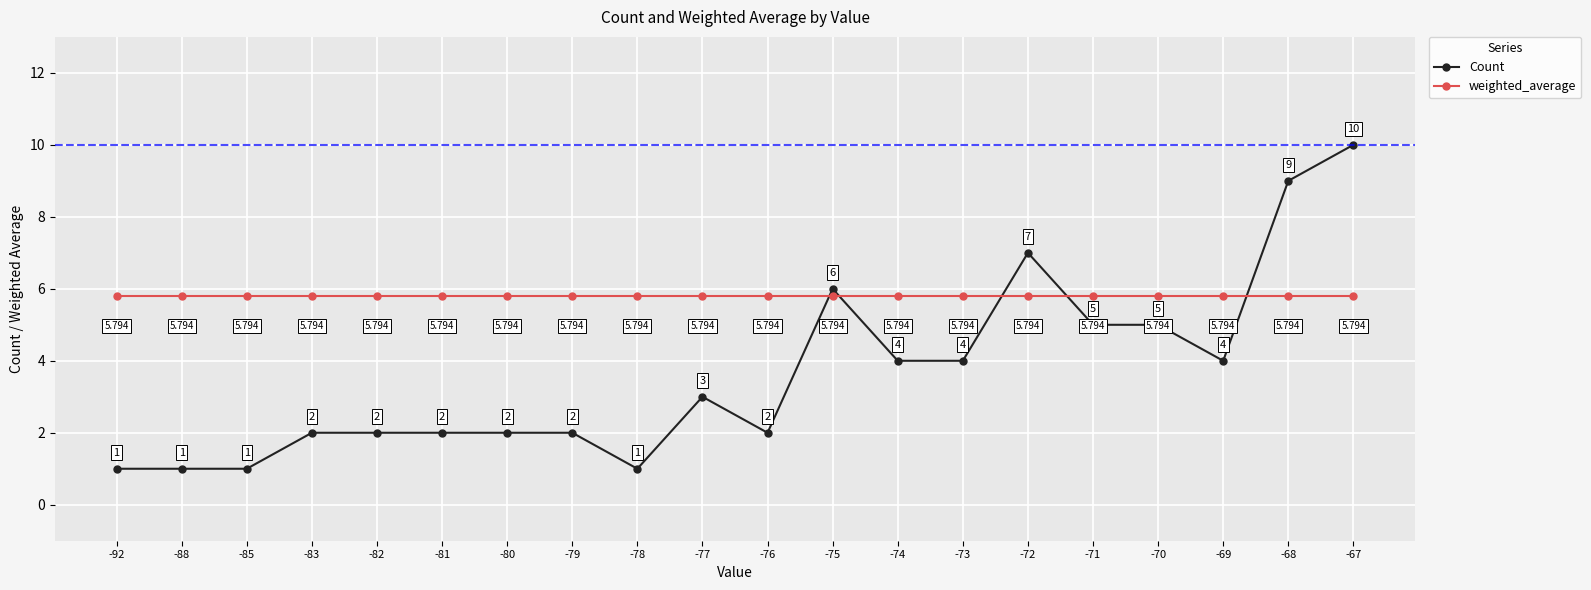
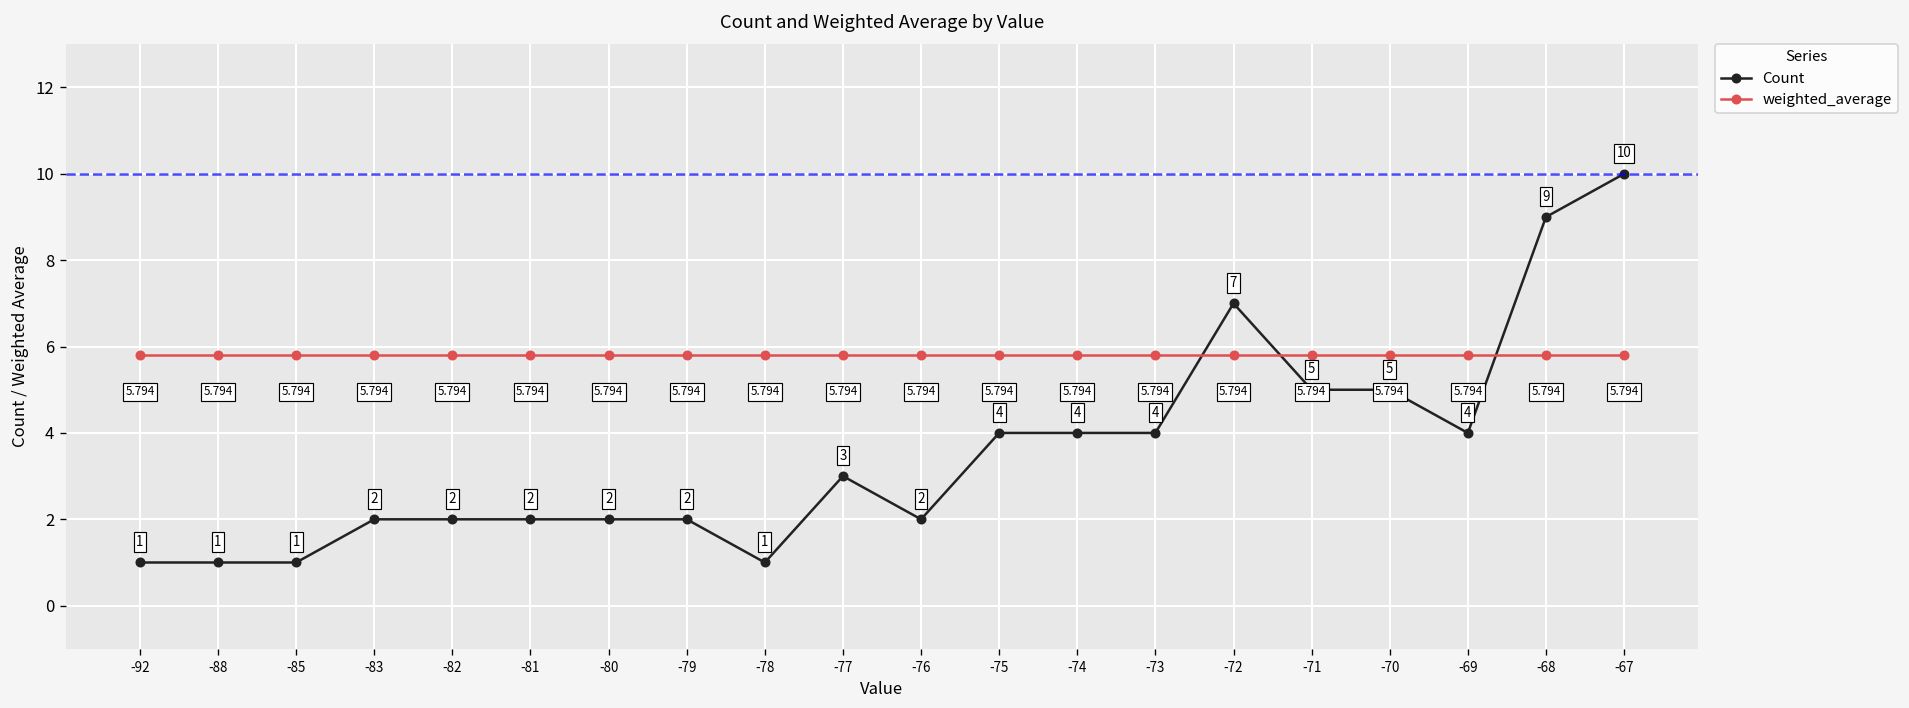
  {
    "Count": {
-     "-75": 6
+     "-75": 4
    }
  }
